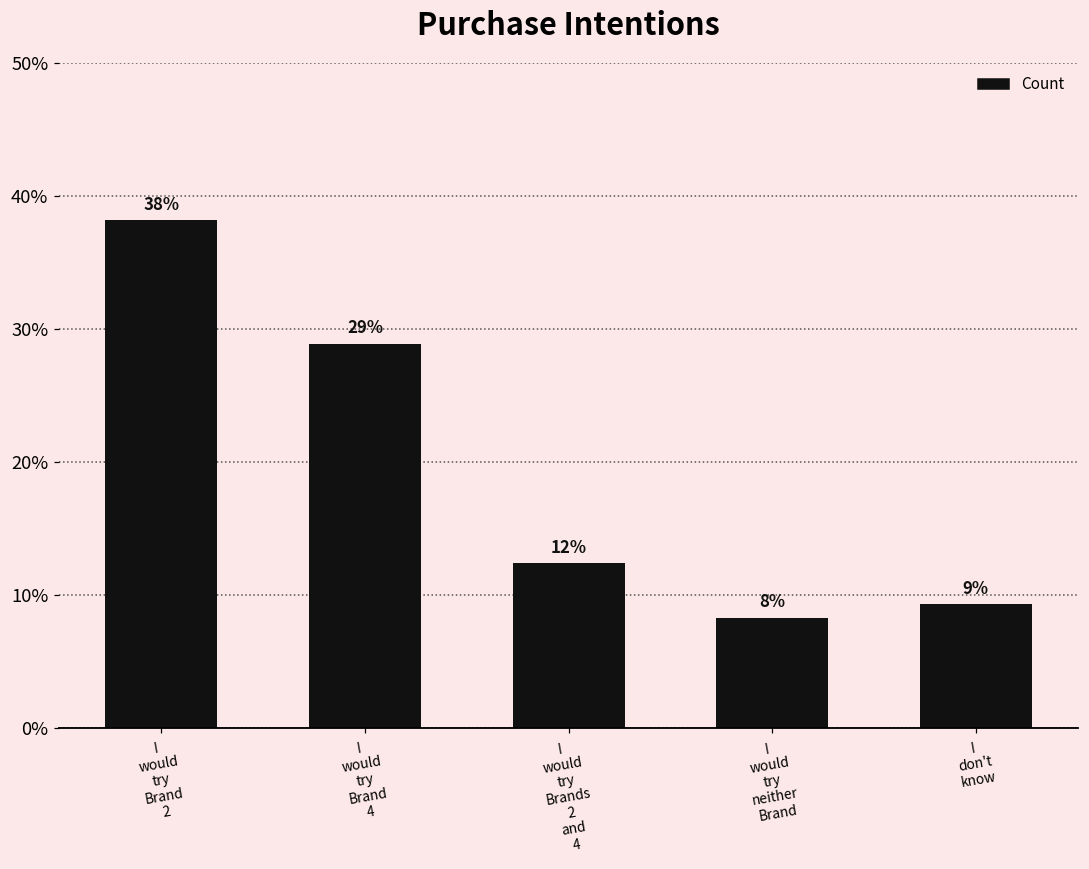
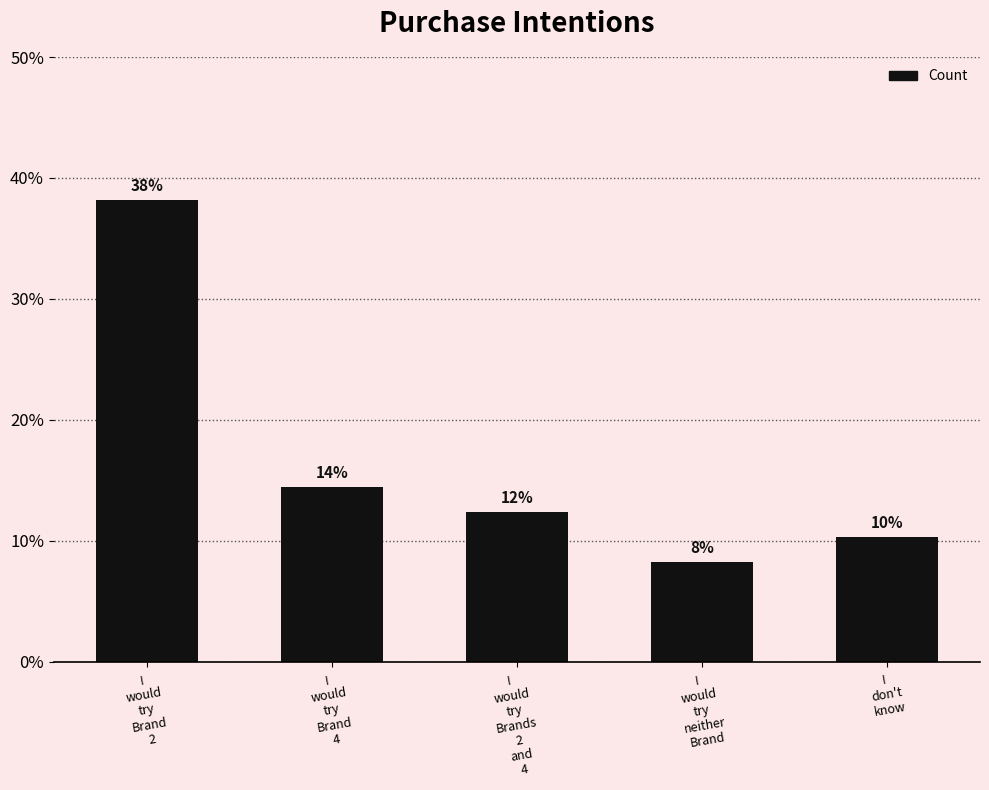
  {
    "I would try Brand 2": "38%",
-   "I would try Brand 4": "29%",
+   "I would try Brand 4": "14%",
    "I would try Brands 2 and 4": "12%",
    "I would try neither Brand": "8%",
-   "I don't know": "9%"
+   "I don't know": "10%"
  }
